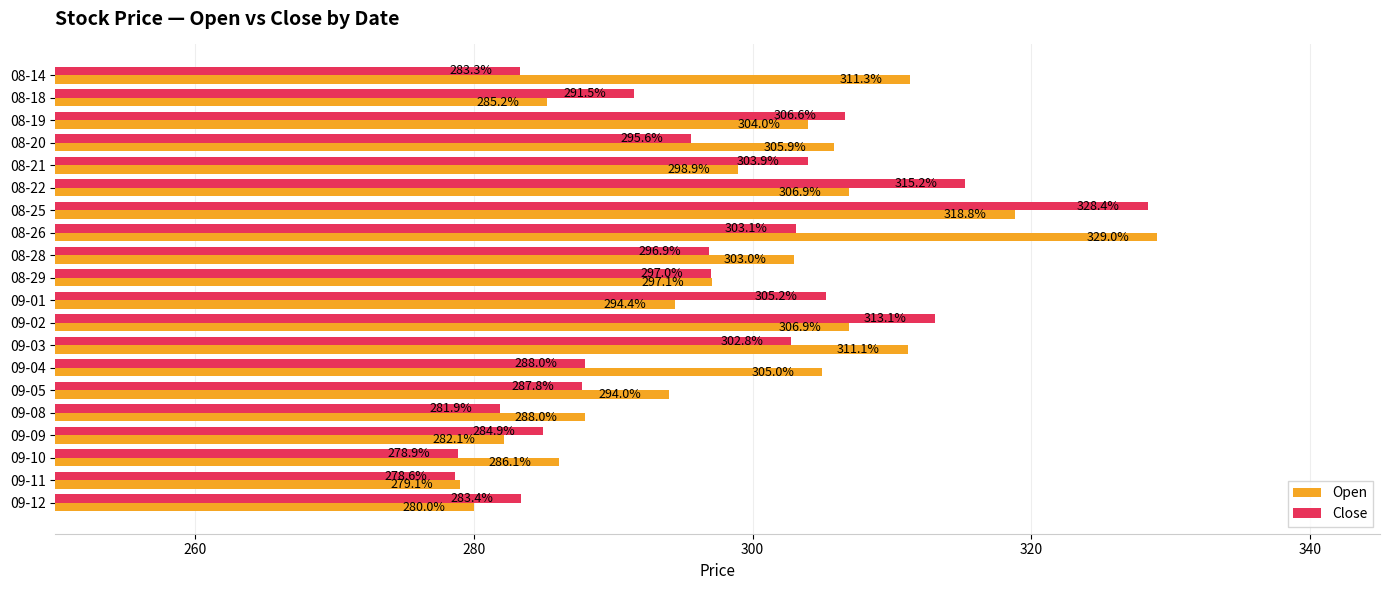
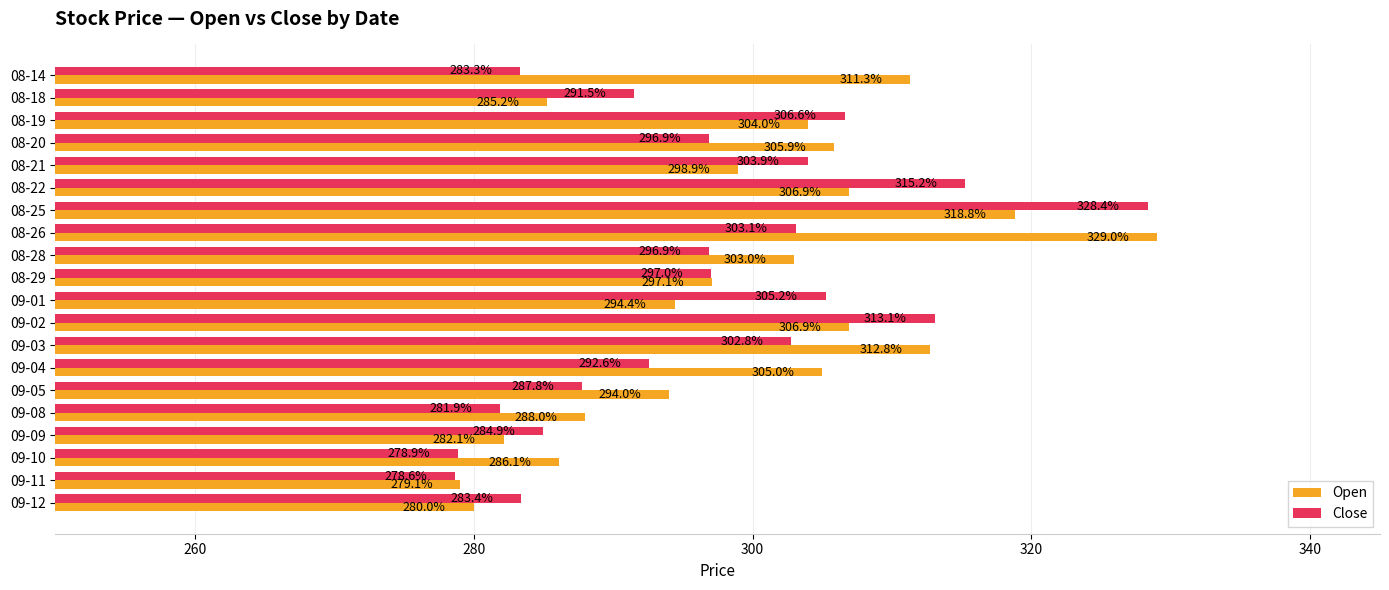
  {
    "Open": {
      "08-14": "311.3%",
      "08-18": "285.2%",
      "08-19": "304.0%",
      "08-20": "305.9%",
      "08-21": "298.9%",
      "08-22": "306.9%",
      "08-25": "318.8%",
      "08-26": "329.0%",
      "08-28": "303.0%",
      "09-01": "294.4%",
      "09-02": "306.9%",
-     "09-03": "311.1%",
+     "09-03": "312.8%",
      "09-04": "305.0%",
      "09-05": "294.0%",
      "09-08": "288.0%",
      "09-09": "282.1%",
      "09-10": "286.1%",
      "09-12": "280.0%"
    },
    "Close": {
      "08-14": "283.3%",
      "08-18": "291.5%",
      "08-19": "306.6%",
-     "08-20": "295.6%",
+     "08-20": "296.9%",
      "08-21": "303.9%",
      "08-22": "315.2%",
      "08-25": "328.4%",
      "08-26": "303.1%",
      "08-28": "296.9%",
      "09-01": "305.2%",
      "09-02": "313.1%",
      "09-03": "302.8%",
-     "09-04": "288.0%",
+     "09-04": "292.6%",
      "09-05": "287.8%",
      "09-08": "281.9%",
      "09-09": "284.9%",
      "09-10": "278.9%",
      "09-12": "283.4%"
    }
  }
